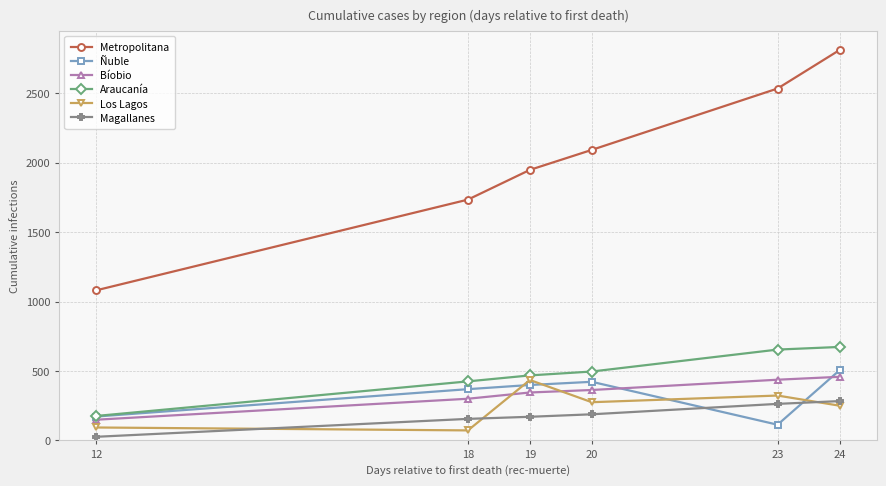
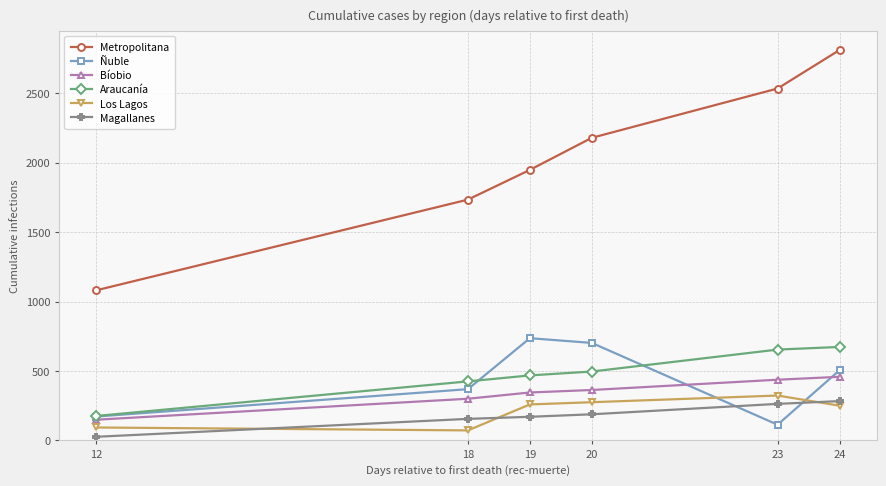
  {
    "Metropolitana": {
      "12": 1080,
      "18": 1730,
      "19": 1950,
-     "20": 2090,
+     "20": 2180,
      "23": 2530,
      "24": 2810
    },
    "Ñuble": {
      "18": 370,
-     "19": 400,
-     "20": 420,
+     "19": 740,
+     "20": 700,
      "23": 110,
      "24": 510
    },
    "Los Lagos": {
      "12": 90,
      "18": 70,
-     "19": 440,
+     "19": 260,
      "20": 280,
      "23": 320,
      "24": 250
    }
  }
